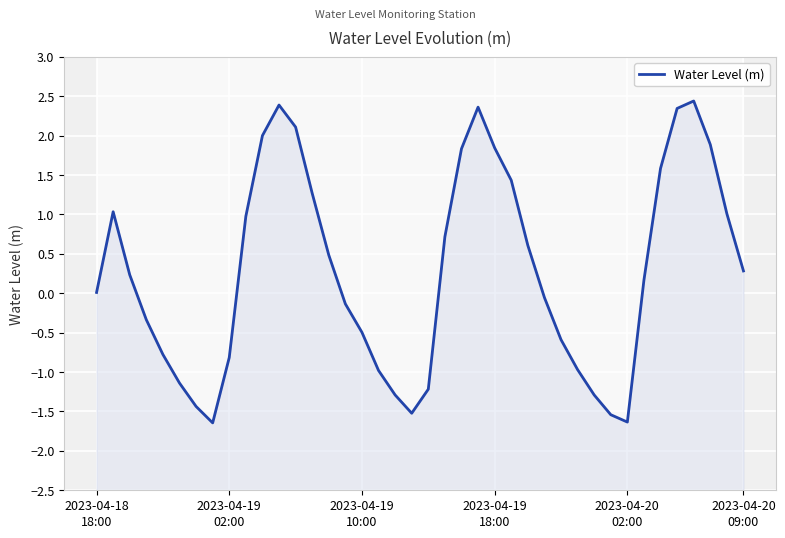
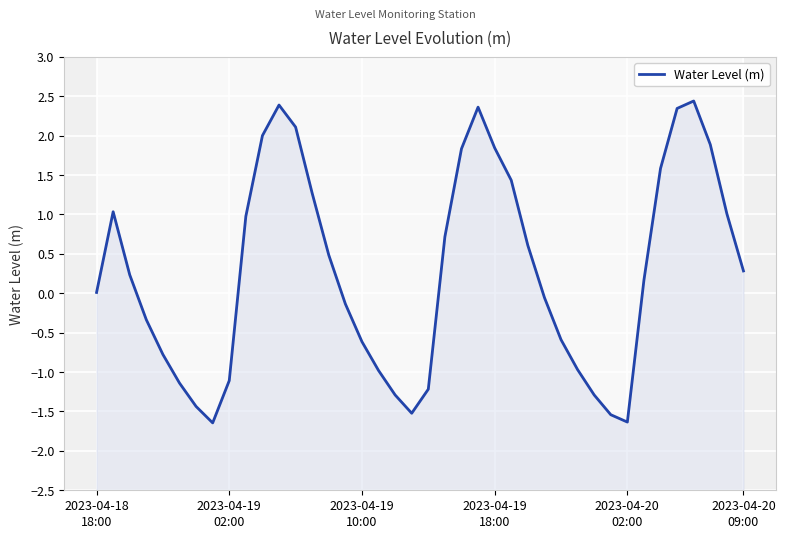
  {
    "Water Level (m)": {
      "2023-04-18 18:00": 0.0,
-     "2023-04-19 02:00": -0.8,
-     "2023-04-19 10:00": -0.5,
+     "2023-04-19 02:00": -1.1,
+     "2023-04-19 10:00": -0.6,
      "2023-04-19 18:00": 1.8,
      "2023-04-20 02:00": -1.6,
      "2023-04-20 09:00": 0.3
    }
  }
